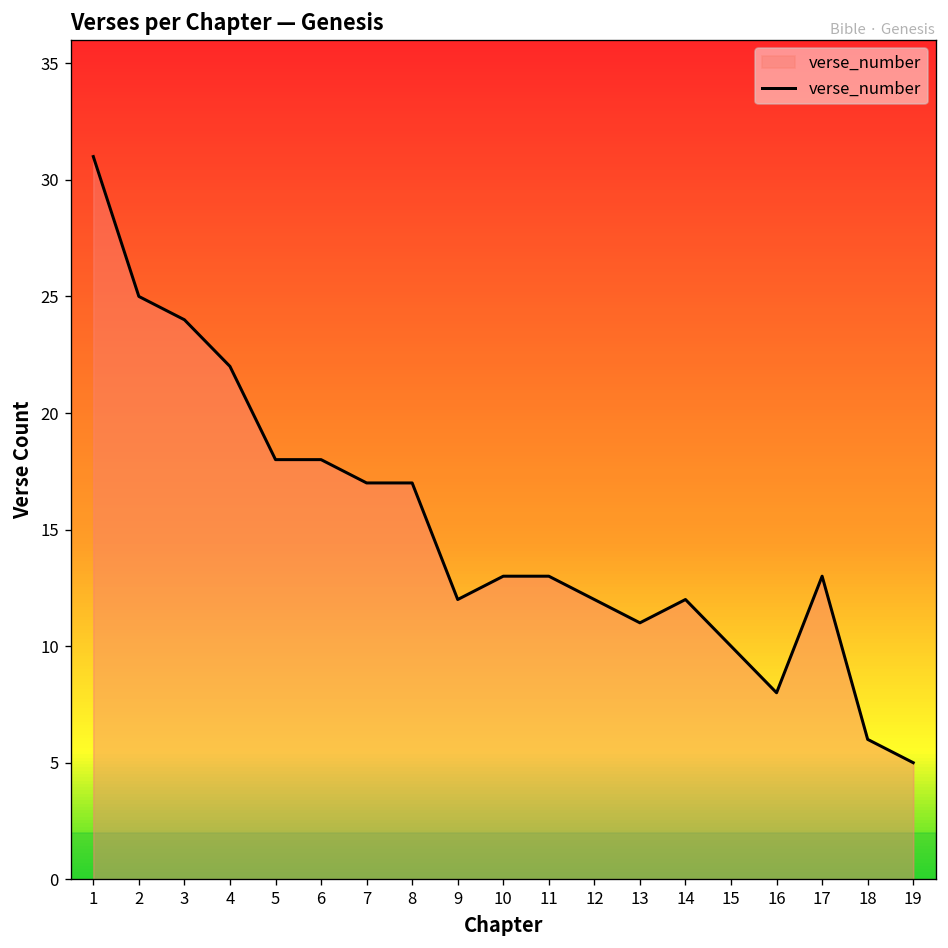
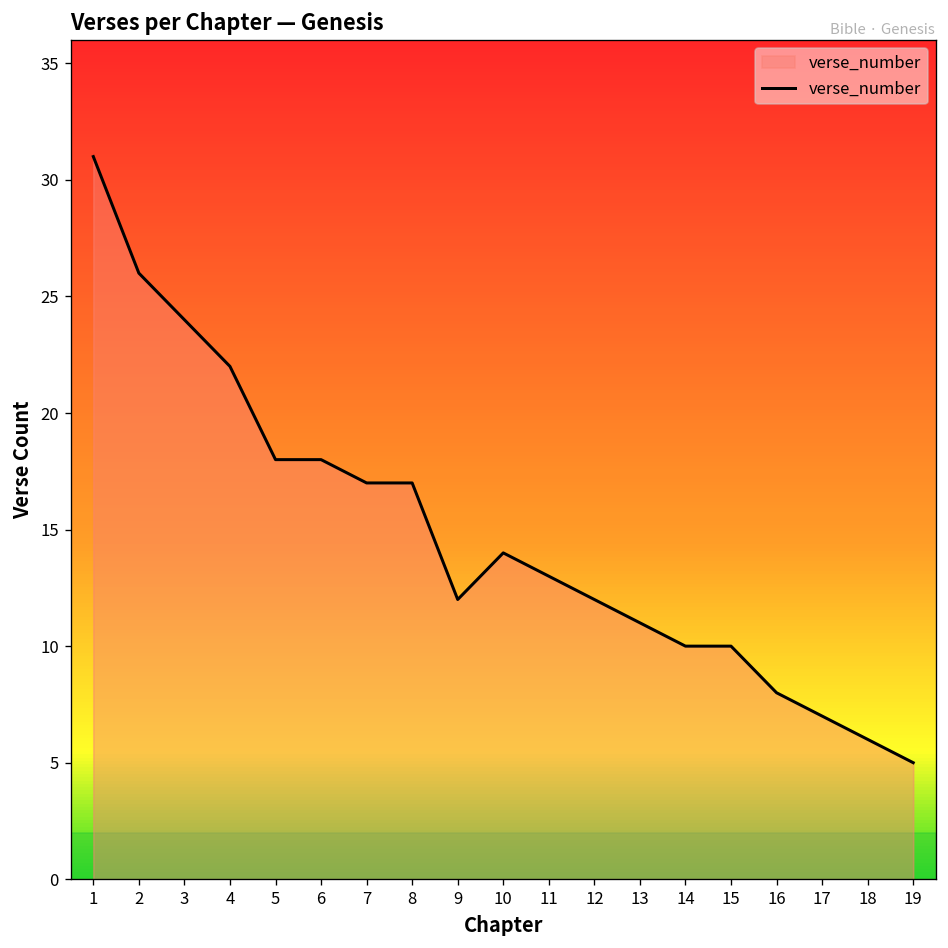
  {
    "1": 31,
-   "2": 25,
+   "2": 26,
    "3": 24,
    "4": 22,
    "5": 18,
    "6": 18,
    "7": 17,
    "8": 17,
    "9": 12,
-   "10": 13,
+   "10": 14,
    "11": 13,
    "12": 12,
    "13": 11,
-   "14": 12,
+   "14": 10,
    "15": 10,
    "16": 8,
-   "17": 13,
+   "17": 7,
    "18": 6,
    "19": 5
  }
